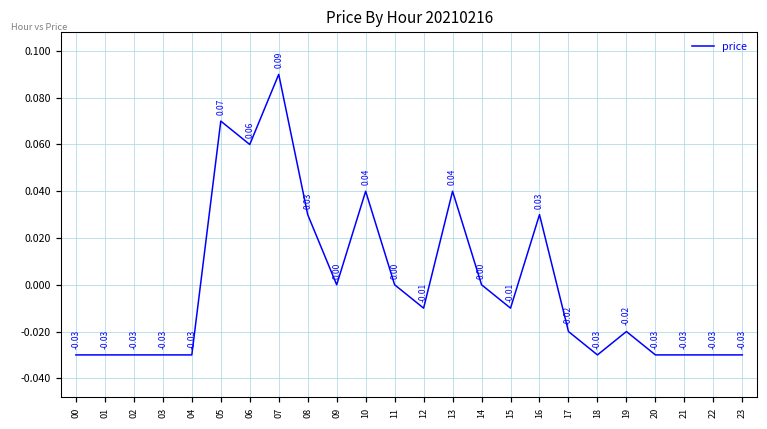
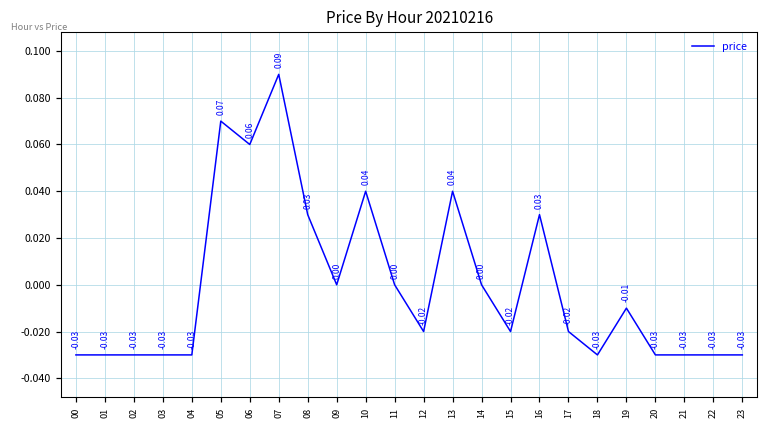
  {
    "00": -0.03,
    "01": -0.03,
    "02": -0.03,
    "03": -0.03,
    "04": -0.03,
    "05": 0.07,
    "06": 0.06,
    "07": 0.09,
    "08": 0.03,
    "09": 0.00,
    "10": 0.04,
    "11": 0.00,
-   "12": -0.01,
+   "12": -0.02,
    "13": 0.04,
    "14": 0.00,
-   "15": -0.01,
+   "15": -0.02,
    "16": 0.03,
    "17": -0.02,
    "18": -0.03,
-   "19": -0.02,
+   "19": -0.01,
    "20": -0.03,
    "21": -0.03,
    "22": -0.03,
    "23": -0.03
  }
